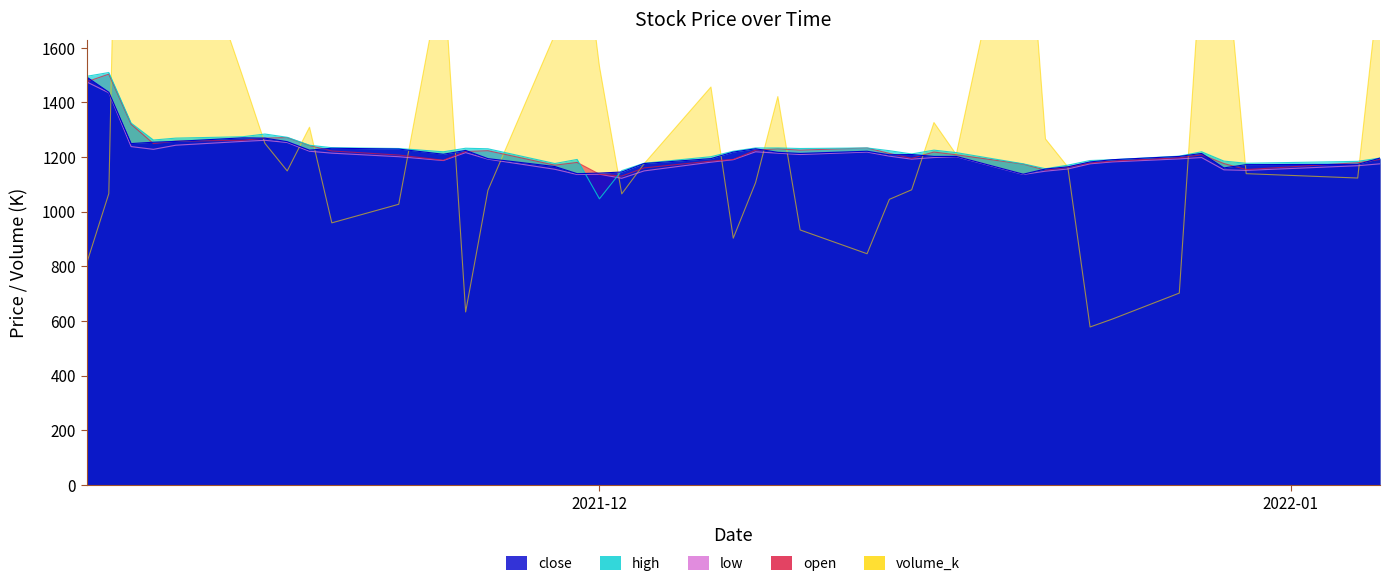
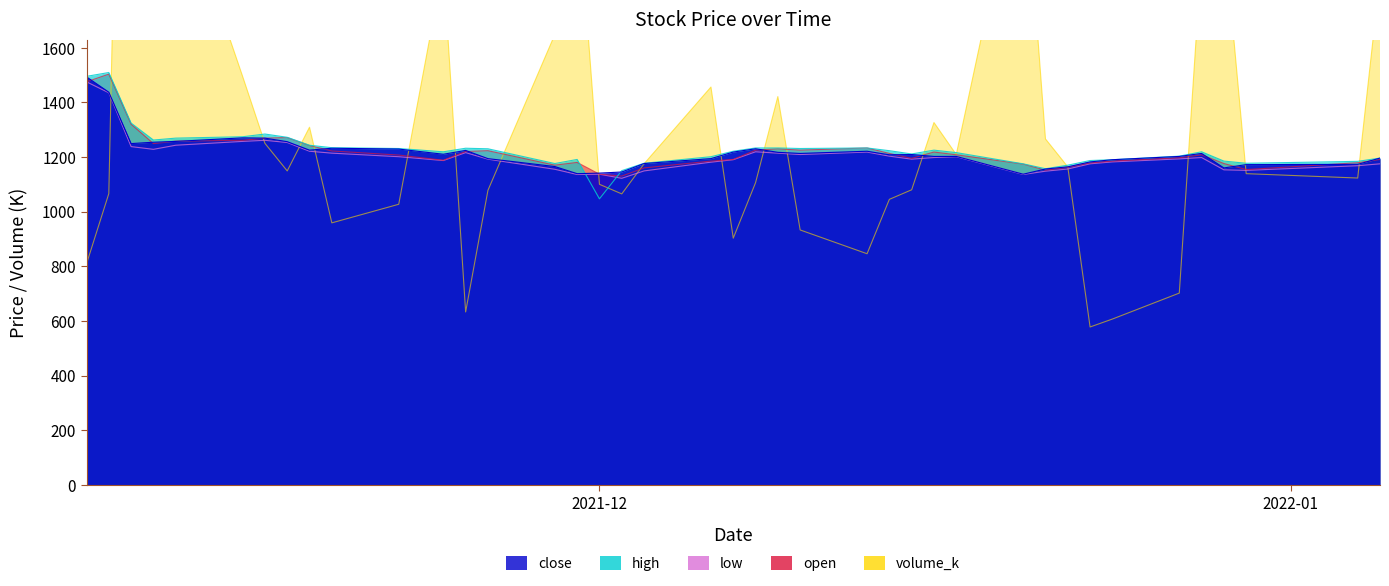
  {
    "volume_k": {
-     "2021-12": 1530
+     "2021-12": 1100
    },
    "high": {
      "2021-12": 1050
    }
  }
